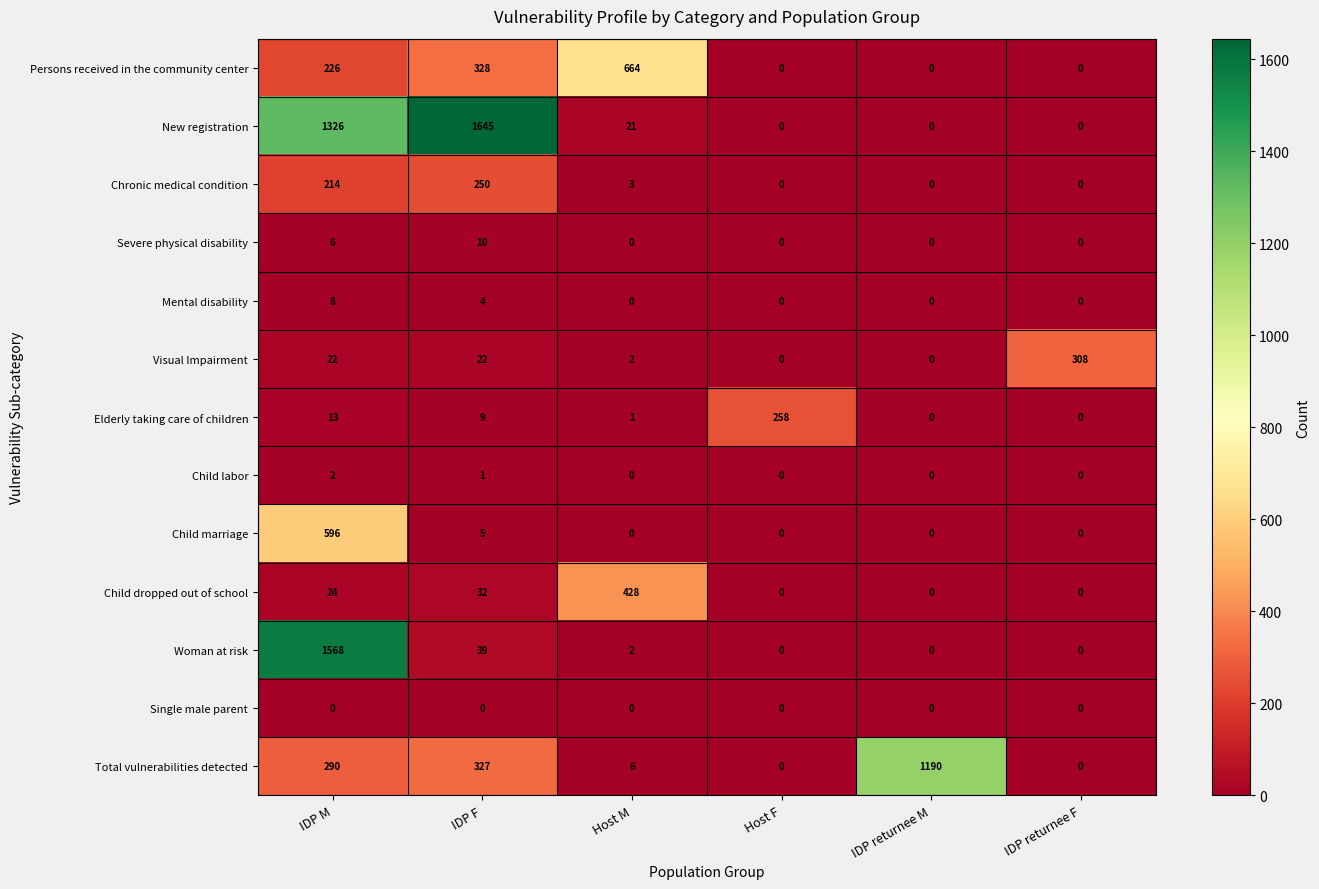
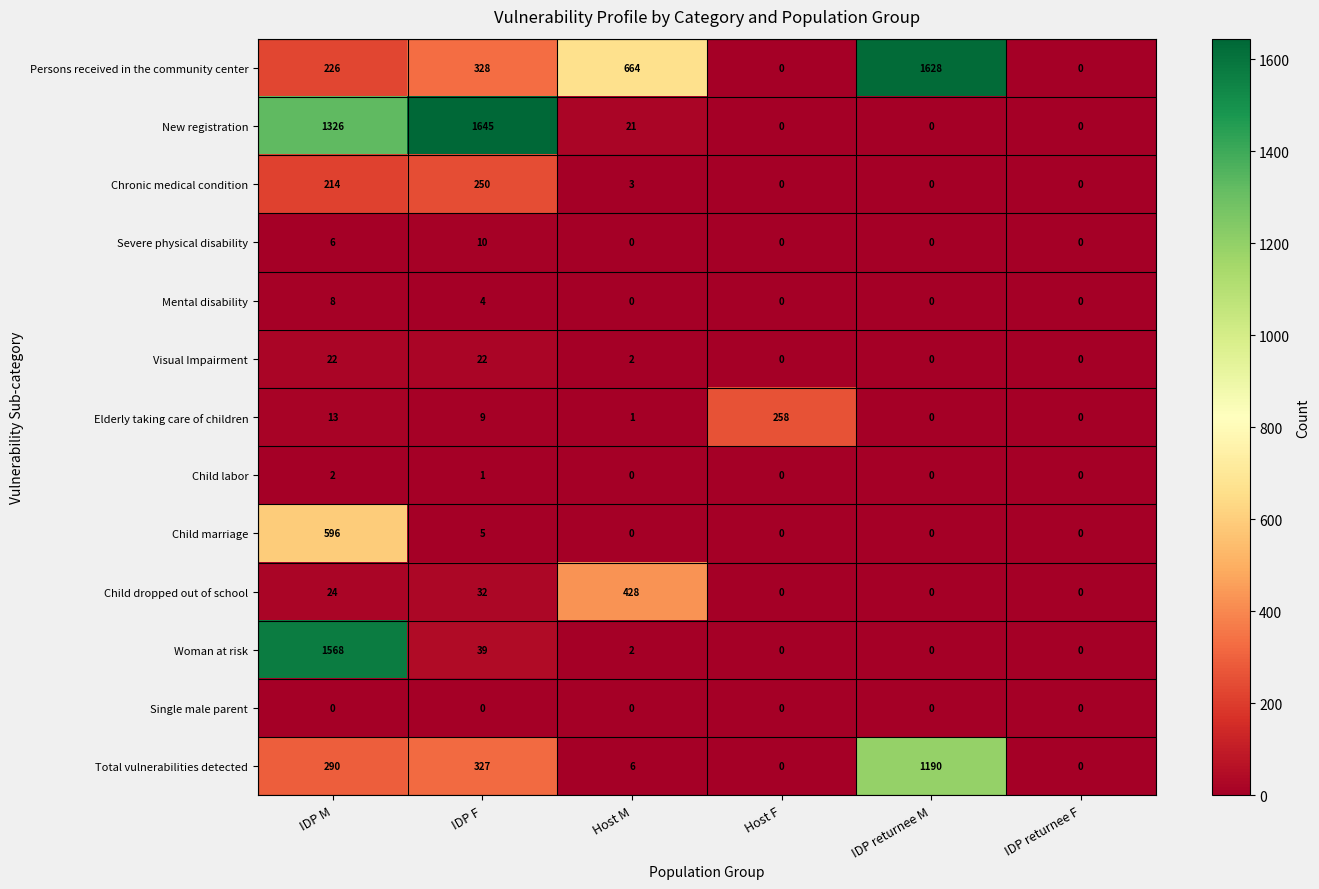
  {
    "Persons received in the community center": {
      "IDP M": 226,
      "IDP F": 328,
      "Host M": 664,
      "Host F": 0,
-     "IDP returnee M": 0,
+     "IDP returnee M": 1628,
      "IDP returnee F": 0
    },
    "New registration": {
      "IDP M": 1326,
      "IDP F": 1645,
      "Host M": 21,
      "Host F": 0,
      "IDP returnee M": 0,
      "IDP returnee F": 0
    },
    "Chronic medical condition": {
      "IDP M": 214,
      "IDP F": 250,
      "Host M": 3,
      "Host F": 0,
      "IDP returnee M": 0,
      "IDP returnee F": 0
    },
    "Severe physical disability": {
      "IDP M": 6,
      "IDP F": 10,
      "Host M": 0,
      "Host F": 0,
      "IDP returnee M": 0,
      "IDP returnee F": 0
    },
    "Mental disability": {
      "IDP M": 8,
      "IDP F": 4,
      "Host M": 0,
      "Host F": 0,
      "IDP returnee M": 0,
      "IDP returnee F": 0
    },
    "Visual Impairment": {
      "IDP M": 22,
      "IDP F": 22,
      "Host M": 2,
      "Host F": 0,
      "IDP returnee M": 0,
-     "IDP returnee F": 308
+     "IDP returnee F": 0
    },
    "Elderly taking care of children": {
      "IDP M": 13,
      "IDP F": 9,
      "Host M": 1,
      "Host F": 258,
      "IDP returnee M": 0,
      "IDP returnee F": 0
    },
    "Child labor": {
      "IDP M": 2,
      "IDP F": 1,
      "Host M": 0,
      "Host F": 0,
      "IDP returnee M": 0,
      "IDP returnee F": 0
    },
    "Child marriage": {
      "IDP M": 596,
      "IDP F": 5,
      "Host M": 0,
      "Host F": 0,
      "IDP returnee M": 0,
      "IDP returnee F": 0
    },
    "Child dropped out of school": {
      "IDP M": 24,
      "IDP F": 32,
      "Host M": 428,
      "Host F": 0,
      "IDP returnee M": 0,
      "IDP returnee F": 0
    },
    "Woman at risk": {
      "IDP M": 1568,
      "IDP F": 39,
      "Host M": 2,
      "Host F": 0,
      "IDP returnee M": 0,
      "IDP returnee F": 0
    },
    "Single male parent": {
      "IDP M": 0,
      "IDP F": 0,
      "Host M": 0,
      "Host F": 0,
      "IDP returnee M": 0,
      "IDP returnee F": 0
    },
    "Total vulnerabilities detected": {
      "IDP M": 290,
      "IDP F": 327,
      "Host M": 6,
      "Host F": 0,
      "IDP returnee M": 1190,
      "IDP returnee F": 0
    }
  }
